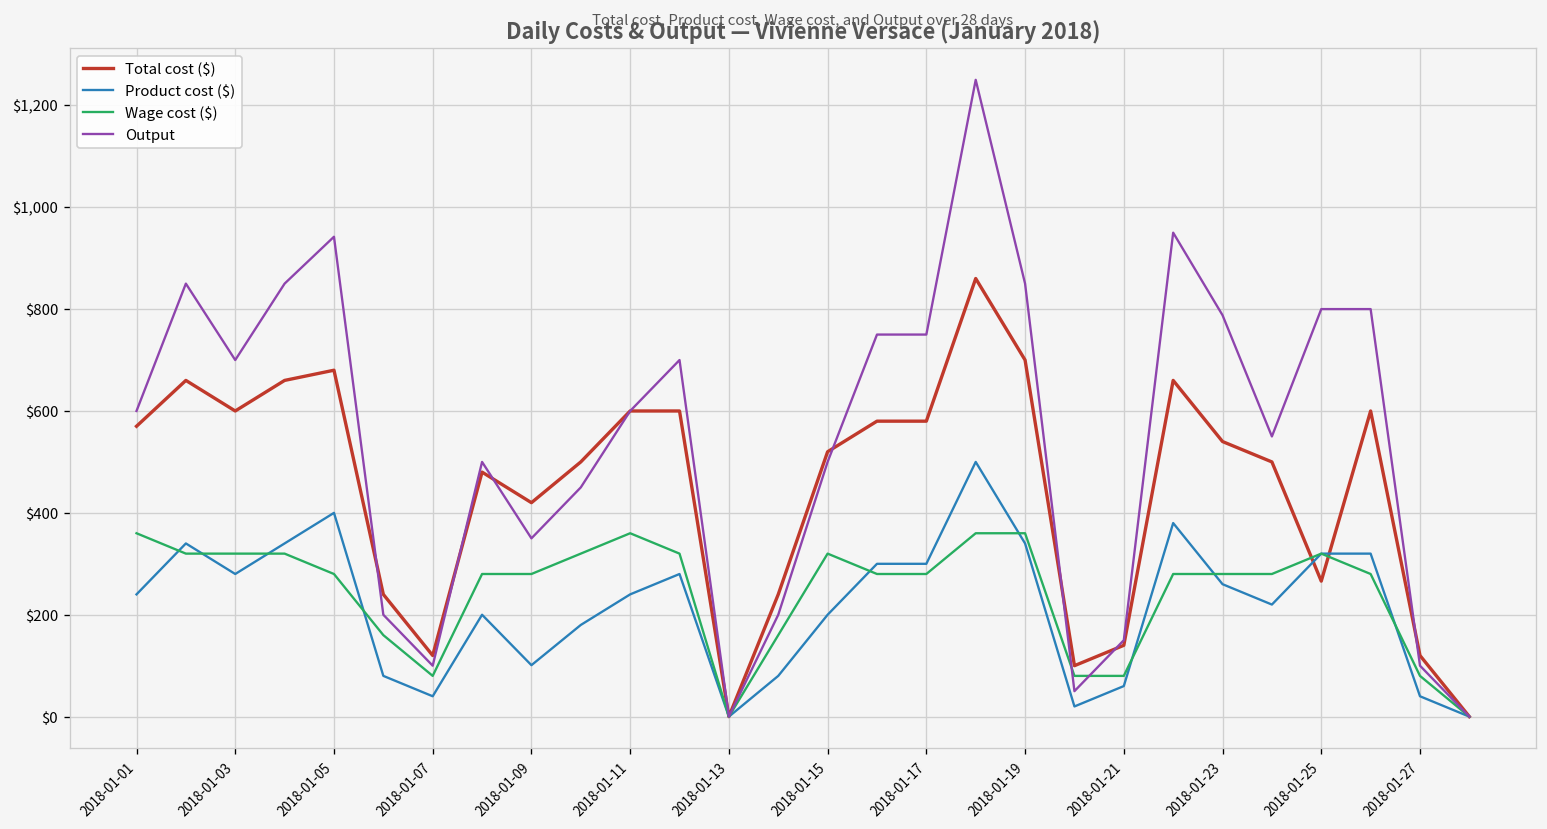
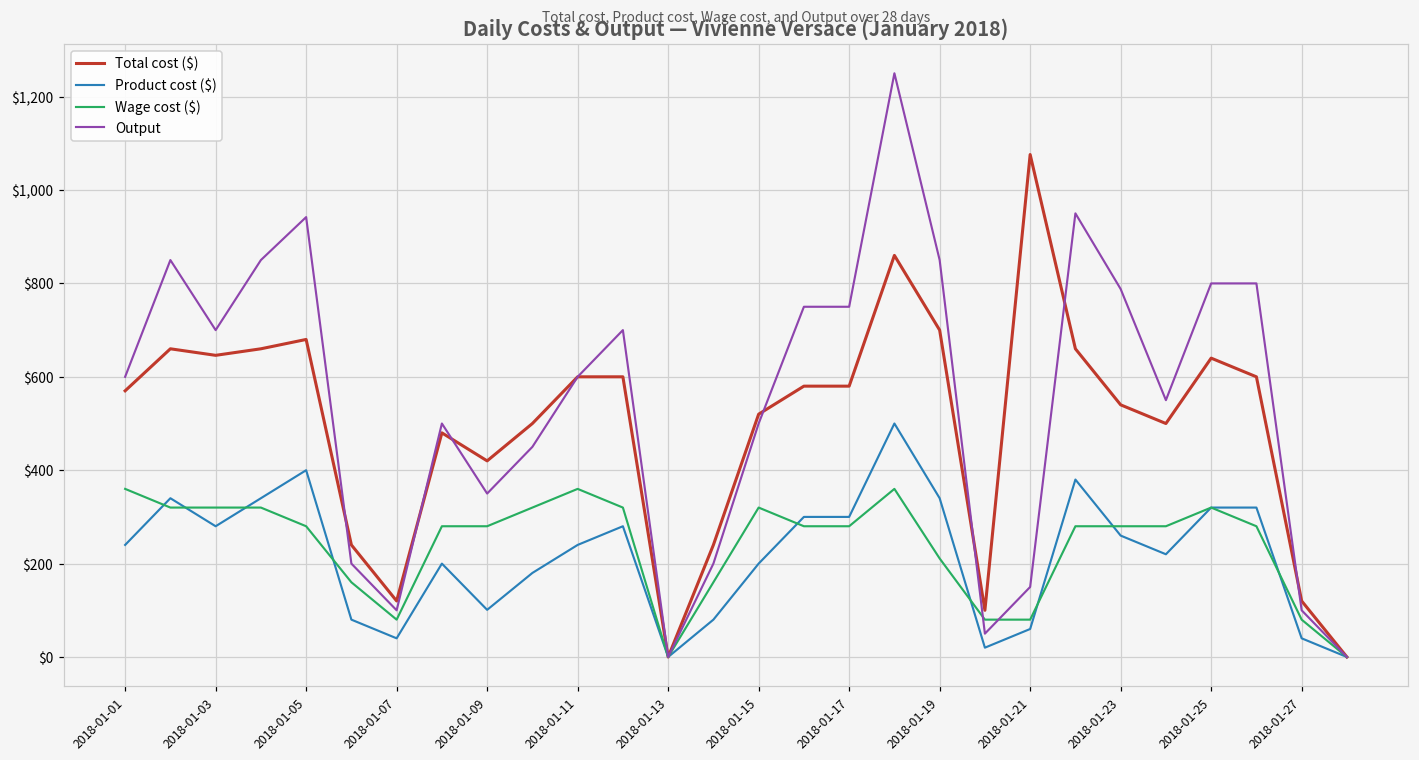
  {
    "Total cost ($)": {
      "2018-01-01": "$570",
-     "2018-01-03": "$600",
+     "2018-01-03": "$650",
      "2018-01-05": "$680",
      "2018-01-07": "$120",
      "2018-01-09": "$420",
      "2018-01-15": "$520",
      "2018-01-17": "$580",
      "2018-01-19": "$700",
-     "2018-01-21": "$140",
+     "2018-01-21": "$1,080",
      "2018-01-23": "$540",
-     "2018-01-25": "$270",
+     "2018-01-25": "$640",
      "2018-01-27": "$120"
    },
    "Product cost ($)": {
      "2018-01-01": "$240",
      "2018-01-03": "$280",
      "2018-01-05": "$400",
      "2018-01-07": "$40",
      "2018-01-09": "$100",
      "2018-01-11": "$240",
      "2018-01-15": "$200",
      "2018-01-17": "$300",
      "2018-01-19": "$340",
      "2018-01-21": "$60",
      "2018-01-23": "$260",
      "2018-01-27": "$40"
    },
    "Wage cost ($)": {
      "2018-01-01": "$360",
      "2018-01-03": "$320",
      "2018-01-05": "$280",
      "2018-01-07": "$80",
      "2018-01-09": "$280",
      "2018-01-11": "$360",
      "2018-01-15": "$320",
      "2018-01-17": "$280",
-     "2018-01-19": "$360",
+     "2018-01-19": "$210",
      "2018-01-21": "$80",
      "2018-01-23": "$280",
      "2018-01-27": "$80"
    },
    "Output": {
      "2018-01-01": "$600",
      "2018-01-03": "$700",
      "2018-01-05": "$940",
      "2018-01-07": "$100",
      "2018-01-09": "$350",
      "2018-01-15": "$500",
      "2018-01-17": "$750",
      "2018-01-19": "$850",
      "2018-01-21": "$150",
      "2018-01-23": "$790",
      "2018-01-25": "$800",
      "2018-01-27": "$100"
    }
  }
